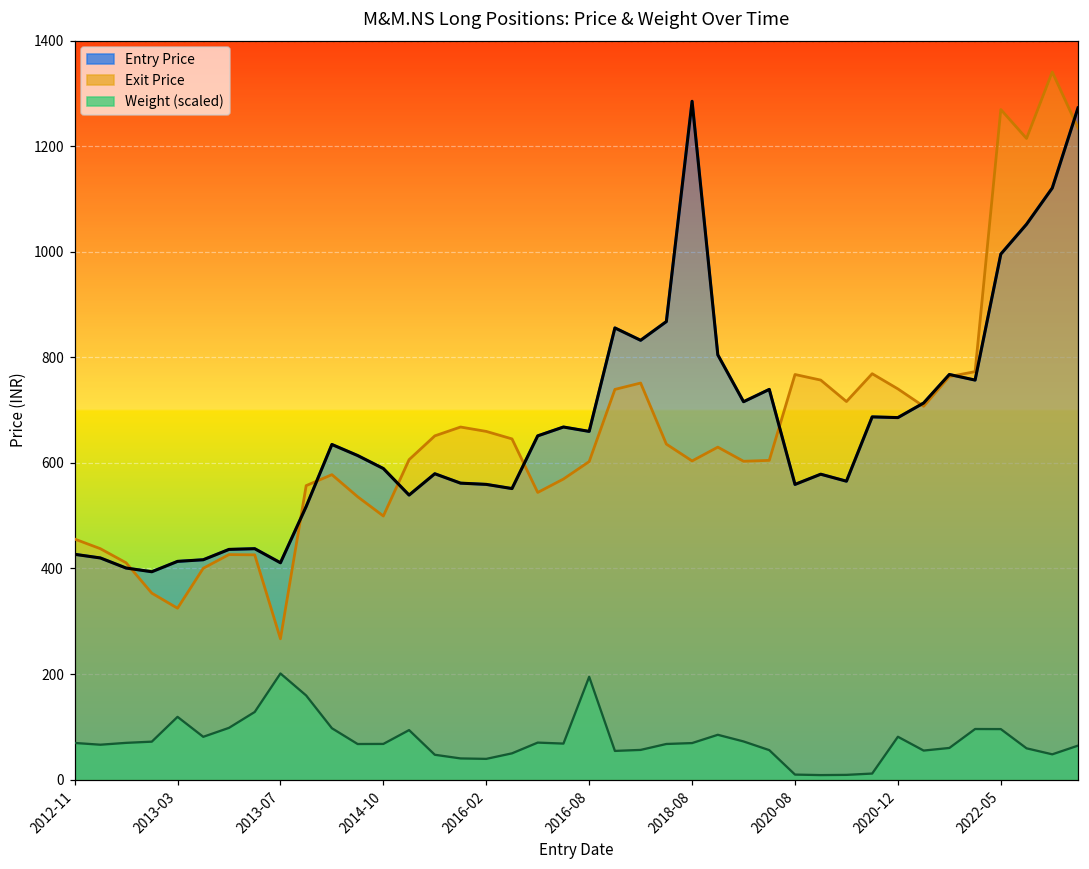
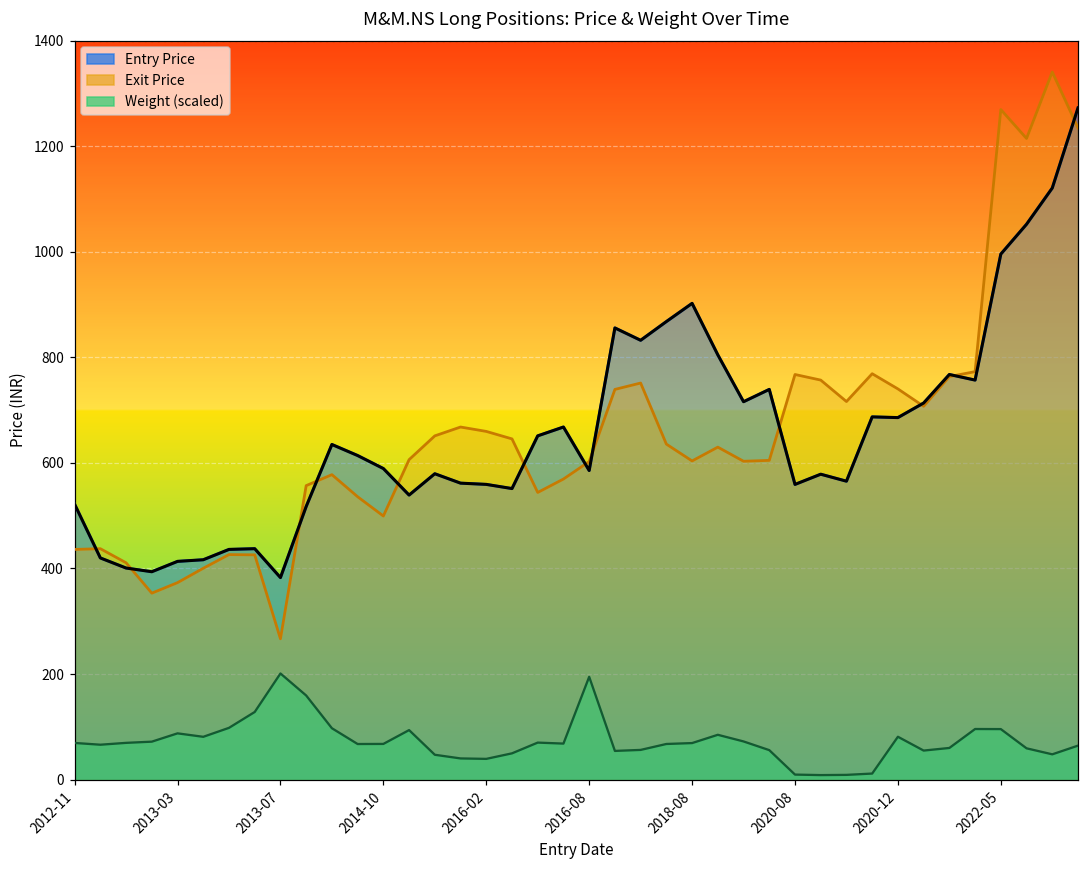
  {
    "Entry Price": {
-     "2012-11": 430,
+     "2012-11": 520,
      "2013-03": 410,
-     "2013-07": 410,
+     "2013-07": 380,
      "2014-10": 590,
      "2016-02": 560,
-     "2016-08": 660,
-     "2018-08": 1290,
+     "2016-08": 590,
+     "2018-08": 900,
      "2020-08": 560,
      "2020-12": 690,
      "2022-05": 1000
    },
    "Exit Price": {
-     "2012-11": 460,
-     "2013-03": 320,
+     "2012-11": 440,
+     "2013-03": 370,
      "2013-07": 270,
      "2014-10": 500,
      "2016-02": 660,
      "2016-08": 600,
      "2018-08": 600,
      "2020-08": 770,
      "2020-12": 740,
      "2022-05": 1270
    },
    "Weight (scaled)": {
      "2012-11": 70,
-     "2013-03": 120,
+     "2013-03": 90,
      "2013-07": 200,
      "2014-10": 70,
      "2016-02": 40,
      "2016-08": 190,
      "2018-08": 70,
      "2020-08": 10,
      "2020-12": 80,
      "2022-05": 100
    }
  }
